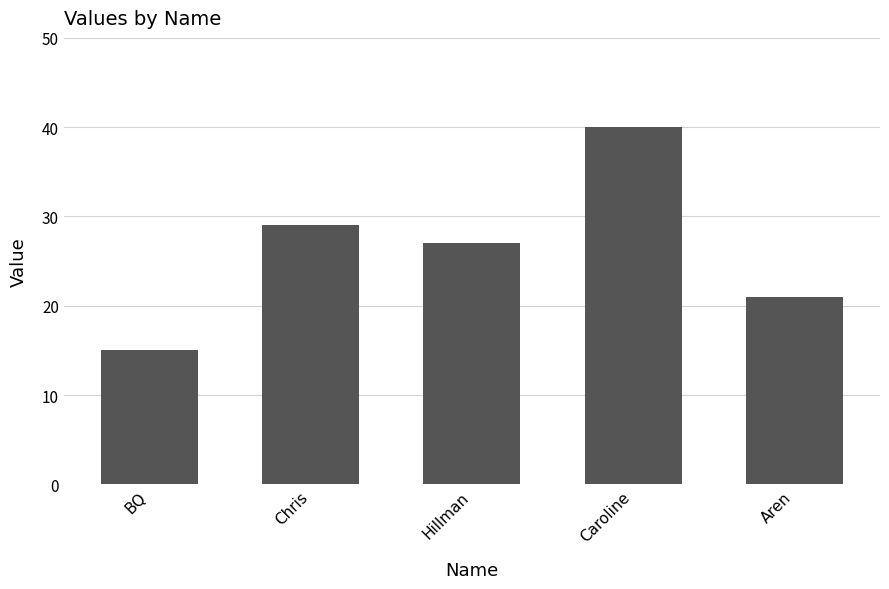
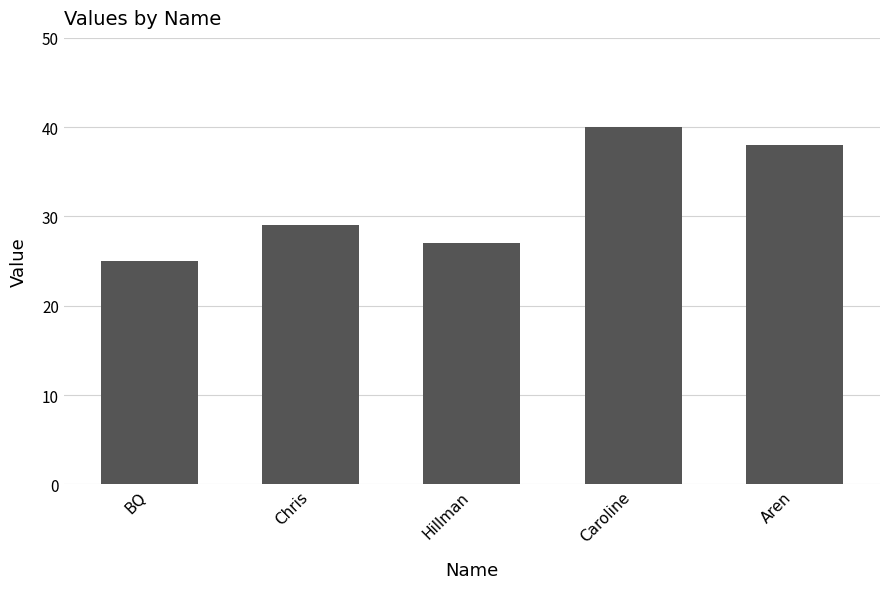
  {
-   "BQ": 15,
+   "BQ": 25,
    "Chris": 29,
    "Hillman": 27,
    "Caroline": 40,
-   "Aren": 21
+   "Aren": 38
  }
